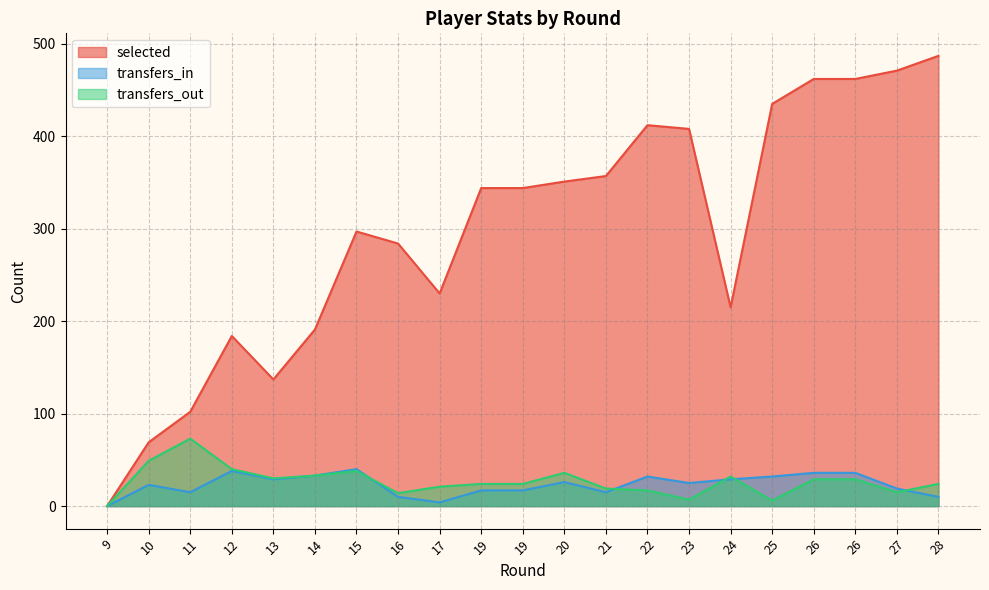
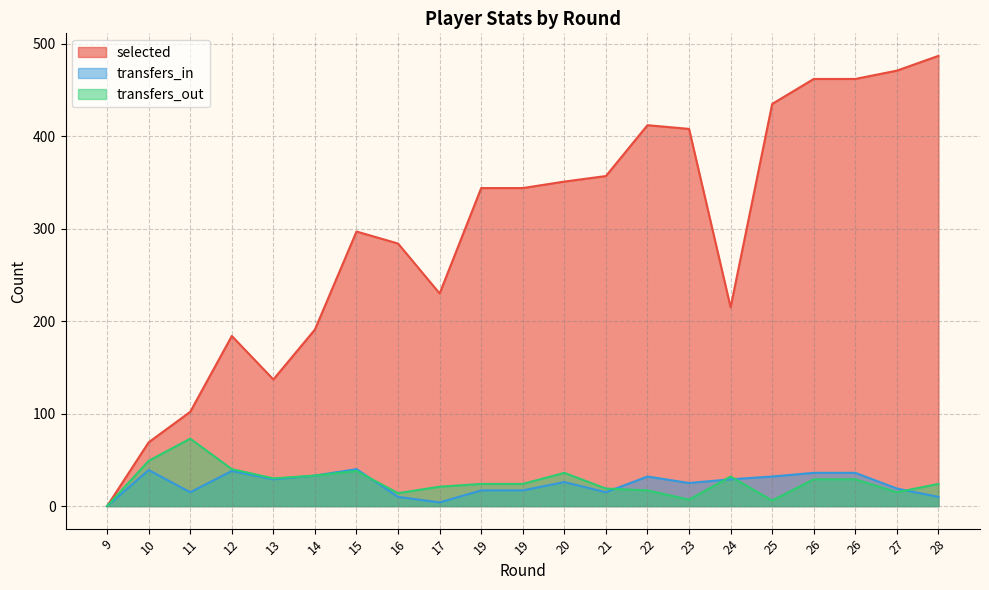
  {
    "selected": {
      "10": 70,
      "11": 100,
      "12": 180,
      "13": 140,
      "14": 190,
      "15": 300,
      "16": 280,
      "17": 230,
      "20": 350,
      "21": 360,
      "22": 410,
      "23": 410,
      "24": 220,
      "25": 440,
      "27": 470,
      "28": 490
    },
    "transfers_in": {
-     "10": 20,
+     "10": 40,
      "11": 20,
      "16": 10,
      "17": 0,
      "20": 30,
      "21": 20,
      "22": 30,
      "23": 30,
      "24": 30,
      "25": 30,
      "27": 20,
      "28": 10
    },
    "transfers_out": {
      "10": 50,
      "11": 70,
      "16": 10,
      "17": 20,
      "20": 40,
      "21": 20,
      "22": 20,
      "23": 10,
      "24": 30,
      "25": 10,
      "27": 20,
      "28": 20
    }
  }
